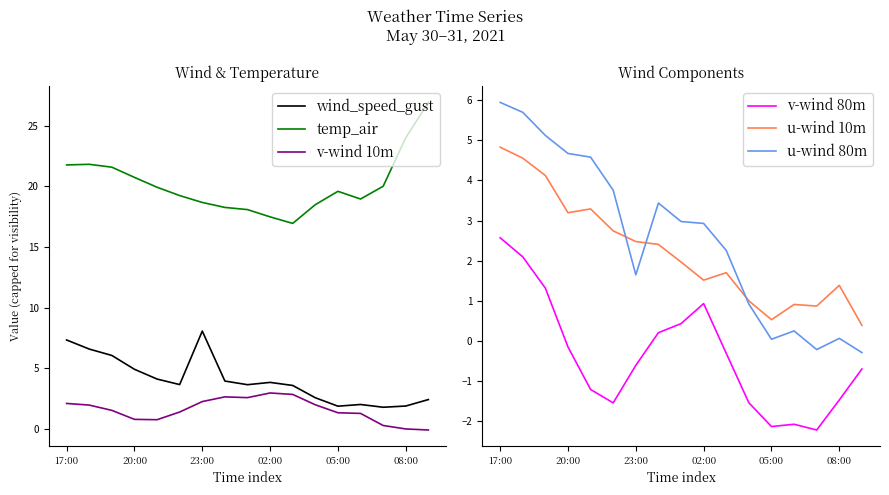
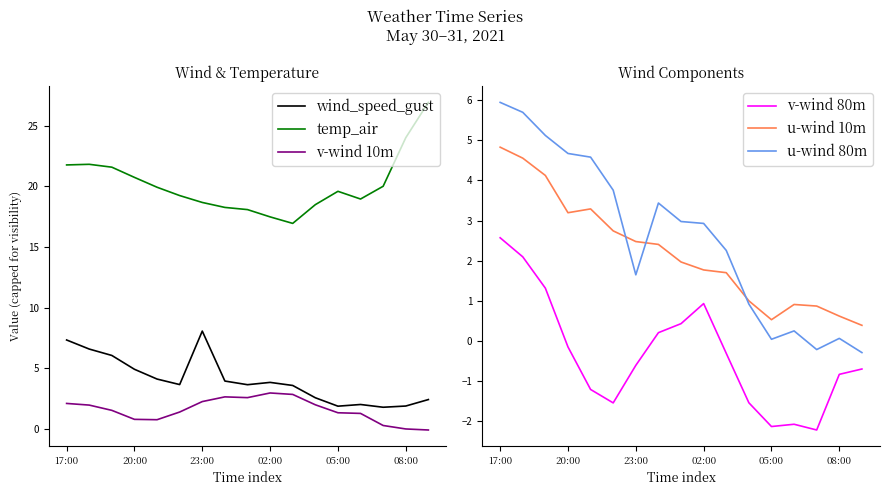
  {
    "Wind & Temperature": {
      "wind_speed_gust": {
        "17:00": 7.3,
        "20:00": 4.9,
        "23:00": 8.1,
        "02:00": 3.8,
        "05:00": 1.9,
        "08:00": 1.9
      },
      "temp_air": {
        "17:00": 21.8,
        "20:00": 20.8,
        "23:00": 18.7,
        "02:00": 17.5,
        "05:00": 19.6
      },
      "v-wind 10m": {
        "17:00": 2.1,
        "20:00": 0.8,
        "23:00": 2.2,
        "02:00": 2.9,
        "05:00": 1.3,
        "08:00": 0.0
      }
    },
    "Wind Components": {
      "v-wind 80m": {
        "17:00": 2.6,
        "20:00": -0.2,
        "23:00": -0.6,
        "02:00": 0.9,
        "05:00": -2.1,
-       "08:00": -1.5
+       "08:00": -0.8
      },
      "u-wind 10m": {
        "17:00": 4.8,
        "20:00": 3.2,
        "23:00": 2.5,
-       "02:00": 1.5,
+       "02:00": 1.8,
        "05:00": 0.5,
-       "08:00": 1.4
+       "08:00": 0.6
      },
      "u-wind 80m": {
        "17:00": 5.9,
        "20:00": 4.7,
        "23:00": 1.6,
        "02:00": 2.9,
        "05:00": 0.0,
        "08:00": 0.1
      }
    }
  }
